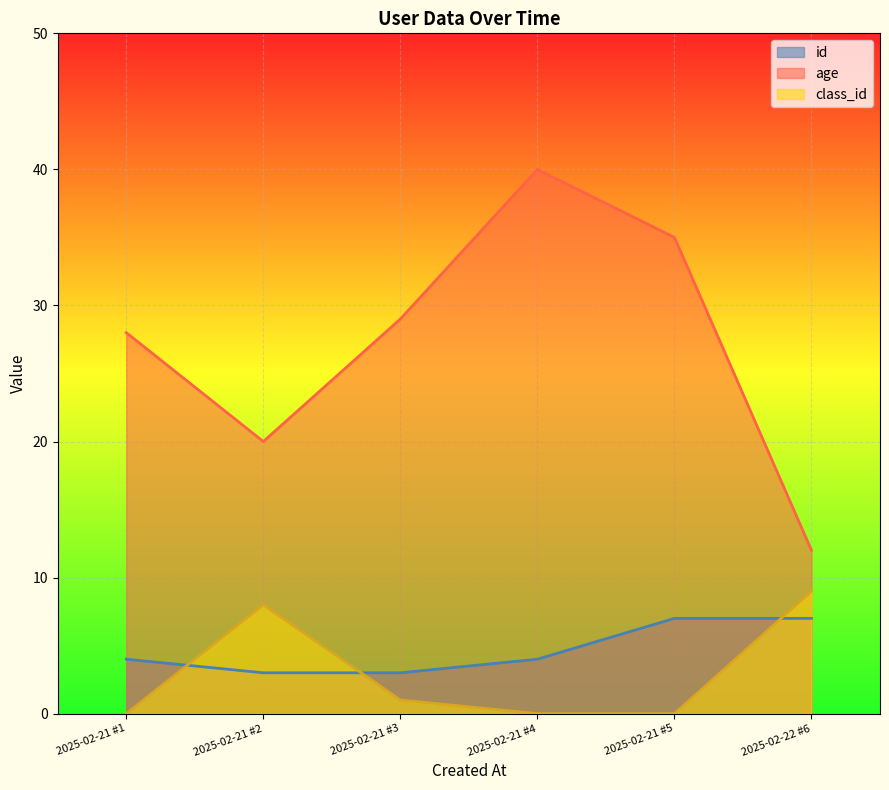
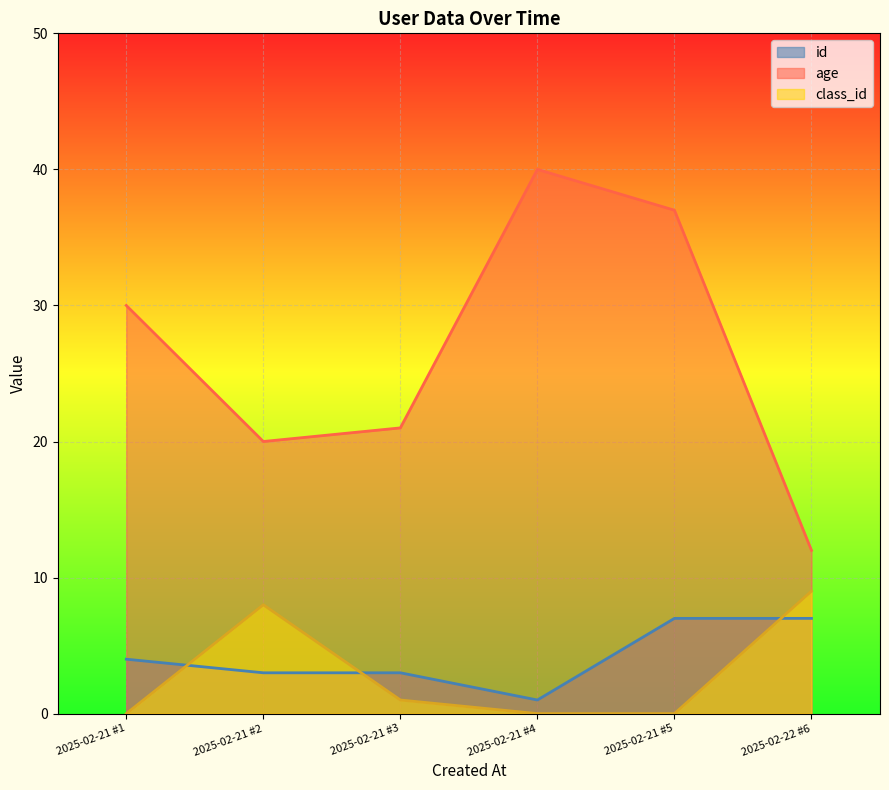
  {
    "id": {
      "2025-02-21 #1": 4,
      "2025-02-21 #2": 3,
      "2025-02-21 #3": 3,
-     "2025-02-21 #4": 4,
+     "2025-02-21 #4": 1,
      "2025-02-21 #5": 7,
      "2025-02-22 #6": 7
    },
    "age": {
-     "2025-02-21 #1": 28,
+     "2025-02-21 #1": 30,
      "2025-02-21 #2": 20,
-     "2025-02-21 #3": 29,
+     "2025-02-21 #3": 21,
      "2025-02-21 #4": 40,
-     "2025-02-21 #5": 35,
+     "2025-02-21 #5": 37,
      "2025-02-22 #6": 12
    },
    "class_id": {
      "2025-02-21 #1": 0,
      "2025-02-21 #2": 8,
      "2025-02-21 #3": 1,
      "2025-02-21 #4": 0,
      "2025-02-21 #5": 0,
      "2025-02-22 #6": 9
    }
  }
